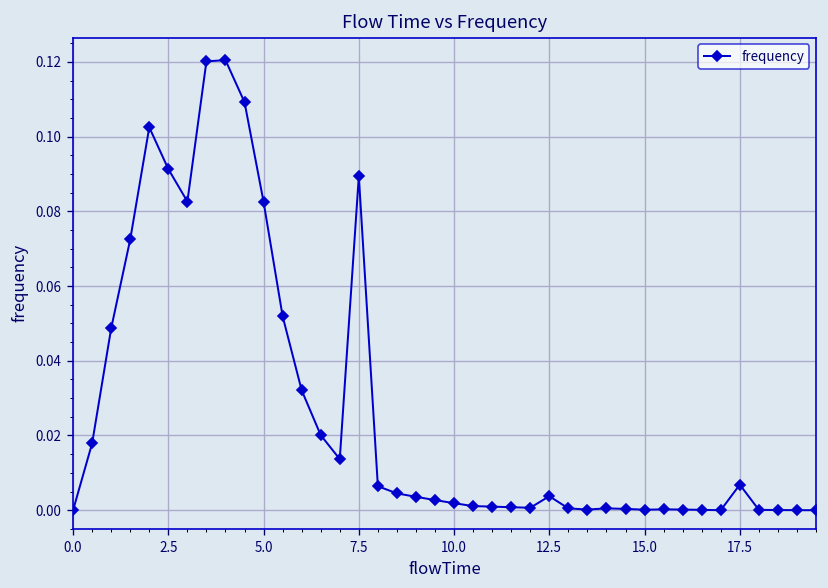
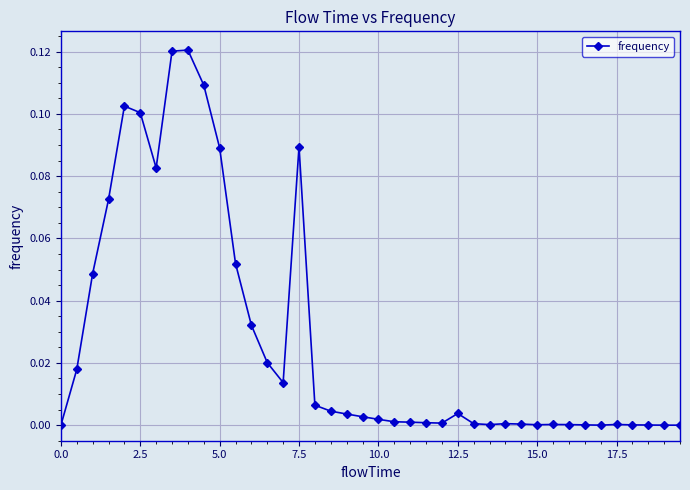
  {
    "0.0": 0.000,
-   "2.5": 0.091,
-   "5.0": 0.083,
+   "2.5": 0.100,
+   "5.0": 0.089,
    "7.5": 0.089,
    "10.0": 0.002,
    "12.5": 0.004,
    "15.0": 0.000,
-   "17.5": 0.007
+   "17.5": 0.000
  }
